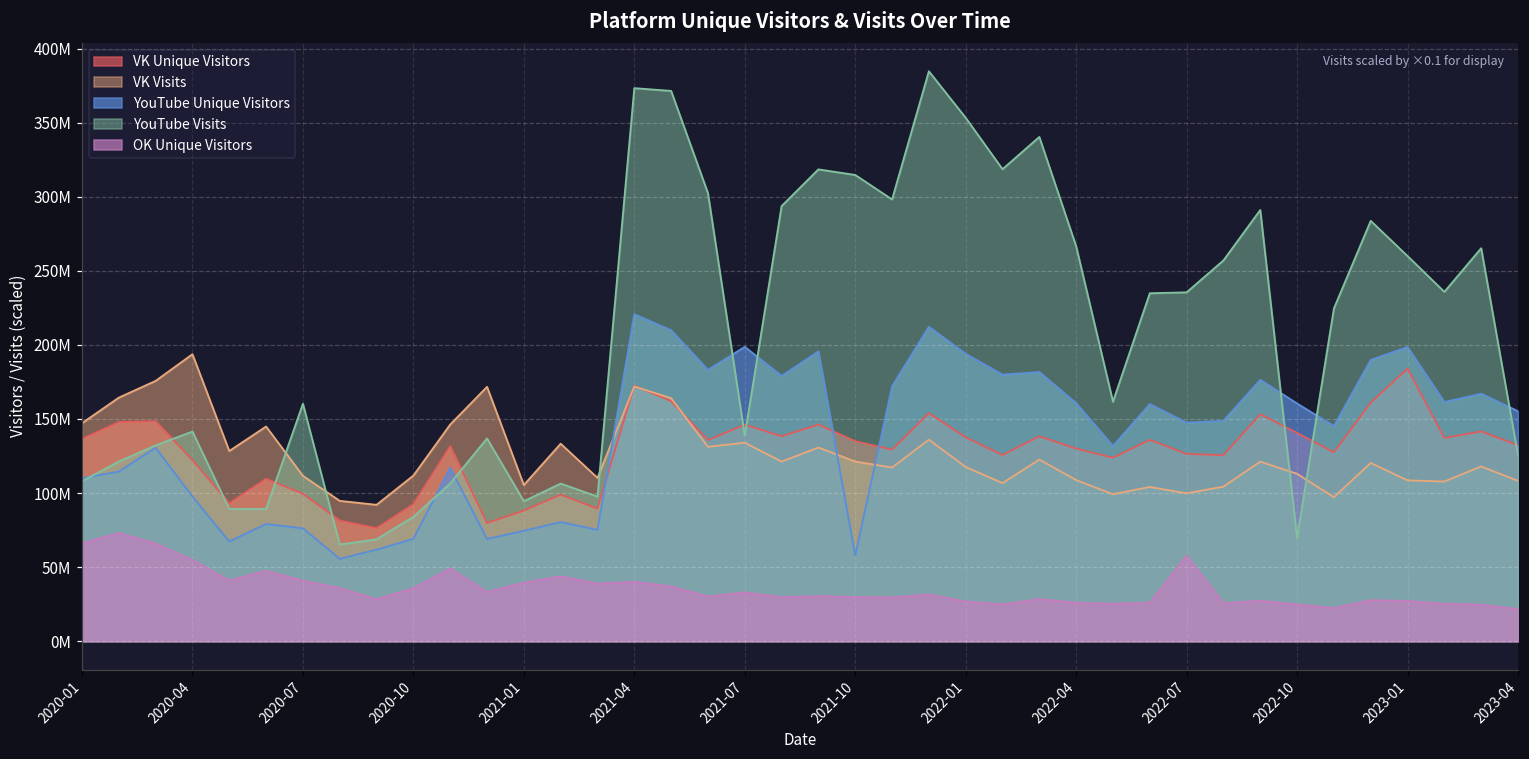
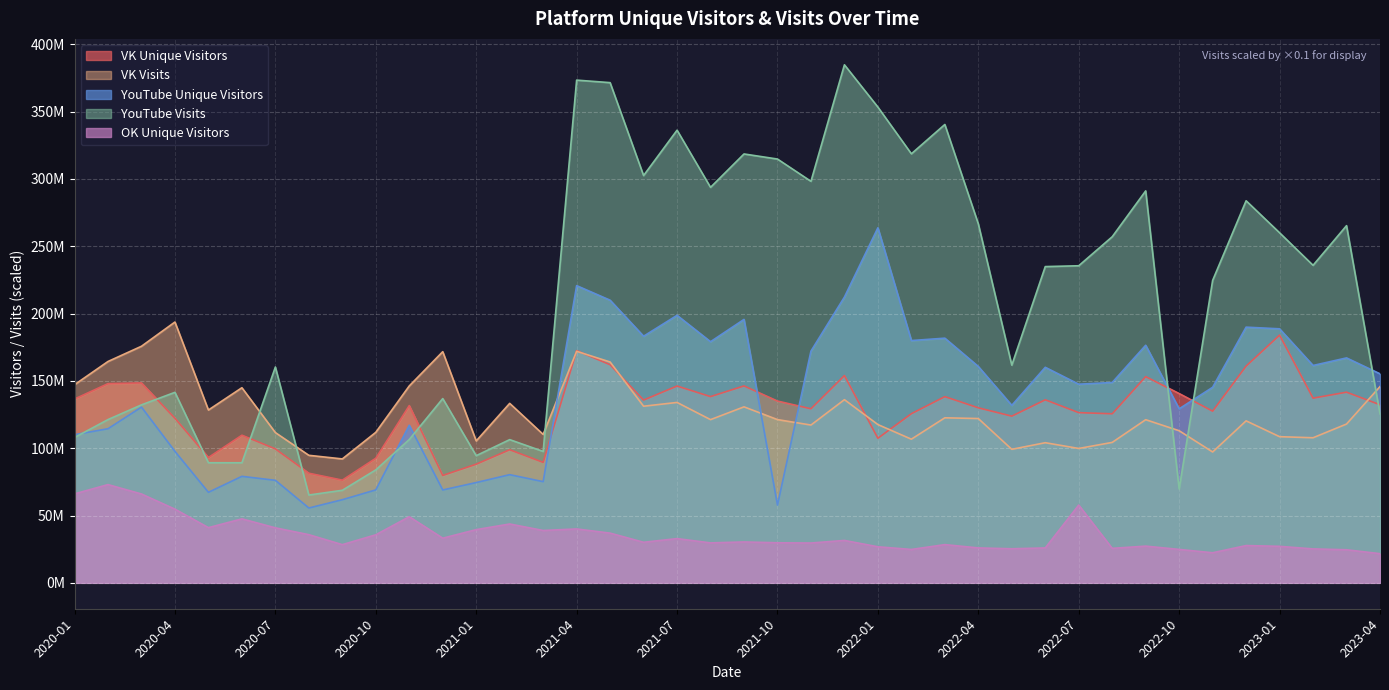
  {
    "VK Unique Visitors": {
      "2020-01": 137000000,
      "2020-04": 122000000,
      "2020-07": 99000000,
      "2020-10": 93000000,
      "2021-01": 88000000,
      "2021-07": 146000000,
      "2021-10": 135000000,
-     "2022-01": 138000000,
+     "2022-01": 107000000,
      "2022-04": 130000000,
      "2022-07": 126000000,
      "2022-10": 141000000,
      "2023-01": 184000000,
      "2023-04": 132000000
    },
    "VK Visits": {
      "2020-01": 147000000,
      "2020-04": 194000000,
      "2020-07": 112000000,
      "2020-10": 112000000,
      "2021-01": 105000000,
      "2021-07": 134000000,
      "2021-10": 121000000,
      "2022-01": 118000000,
-     "2022-04": 109000000,
+     "2022-04": 122000000,
      "2022-07": 100000000,
      "2022-10": 113000000,
      "2023-01": 109000000,
-     "2023-04": 108000000
+     "2023-04": 146000000
    },
    "YouTube Unique Visitors": {
      "2020-01": 110000000,
      "2020-04": 98000000,
      "2020-07": 76000000,
      "2020-10": 69000000,
      "2021-01": 74000000,
      "2021-04": 221000000,
      "2021-07": 199000000,
      "2021-10": 58000000,
-     "2022-01": 194000000,
+     "2022-01": 264000000,
      "2022-04": 161000000,
      "2022-07": 148000000,
-     "2022-10": 160000000,
-     "2023-01": 199000000,
+     "2022-10": 129000000,
+     "2023-01": 189000000,
      "2023-04": 155000000
    },
    "YouTube Visits": {
      "2020-01": 108000000,
      "2020-04": 141000000,
      "2020-07": 160000000,
      "2020-10": 84000000,
      "2021-01": 94000000,
      "2021-04": 373000000,
-     "2021-07": 139000000,
+     "2021-07": 336000000,
      "2021-10": 315000000,
      "2022-01": 353000000,
      "2022-04": 267000000,
      "2022-07": 235000000,
      "2022-10": 70000000,
      "2023-01": 260000000,
      "2023-04": 125000000
    },
    "OK Unique Visitors": {
      "2020-01": 66000000,
      "2020-04": 55000000,
      "2020-07": 41000000,
      "2020-10": 36000000,
      "2021-01": 40000000,
      "2021-04": 40000000,
      "2021-07": 33000000,
      "2021-10": 30000000,
      "2022-01": 27000000,
      "2022-04": 26000000,
      "2022-07": 58000000,
      "2022-10": 25000000,
      "2023-01": 27000000,
      "2023-04": 22000000
    }
  }
